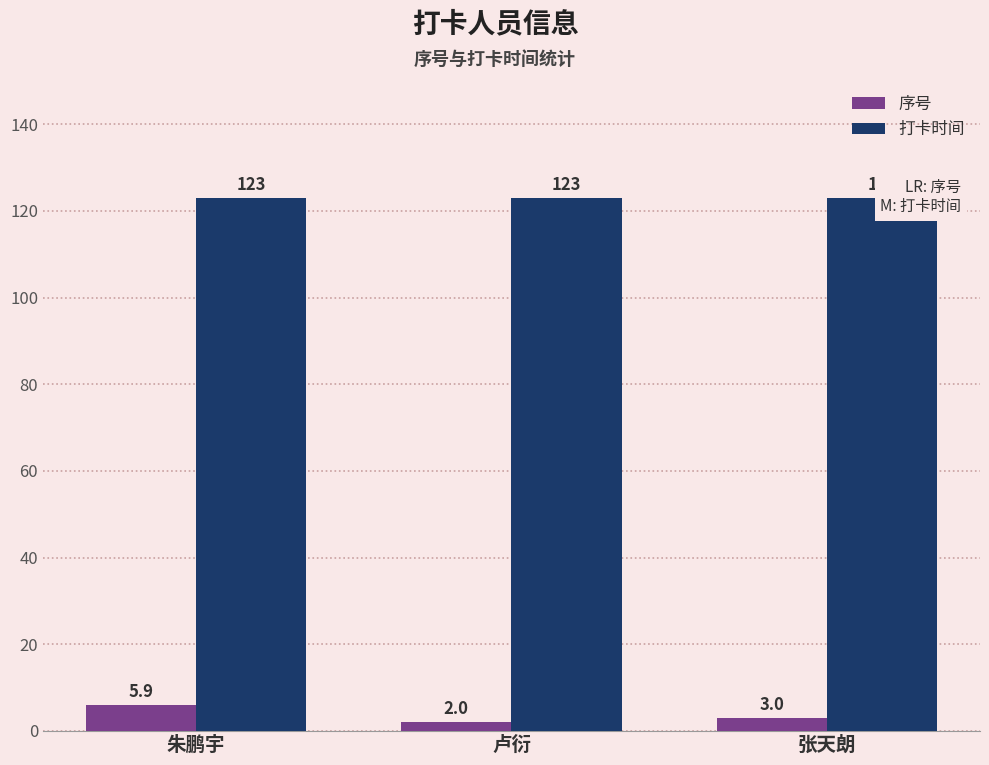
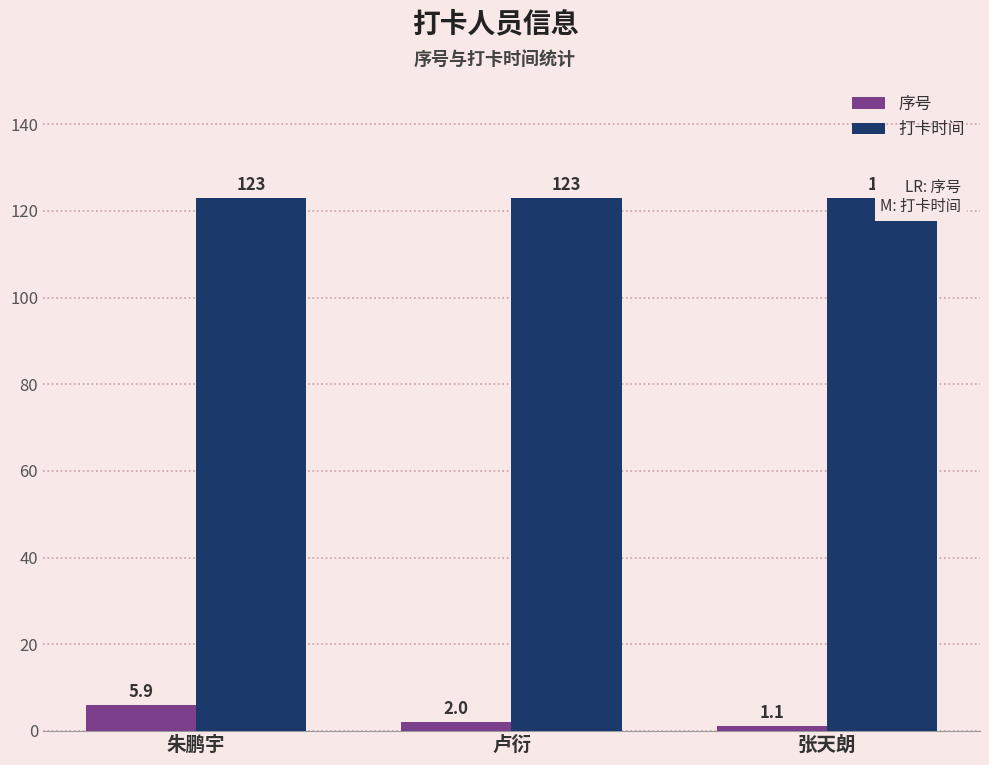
  {
    "序号": {
      "朱鹏宇": 5.9,
      "卢衍": 2.0,
-     "张天朗": 3.0
+     "张天朗": 1.1
    },
    "打卡时间": {
      "朱鹏宇": 123,
      "卢衍": 123
    }
  }
